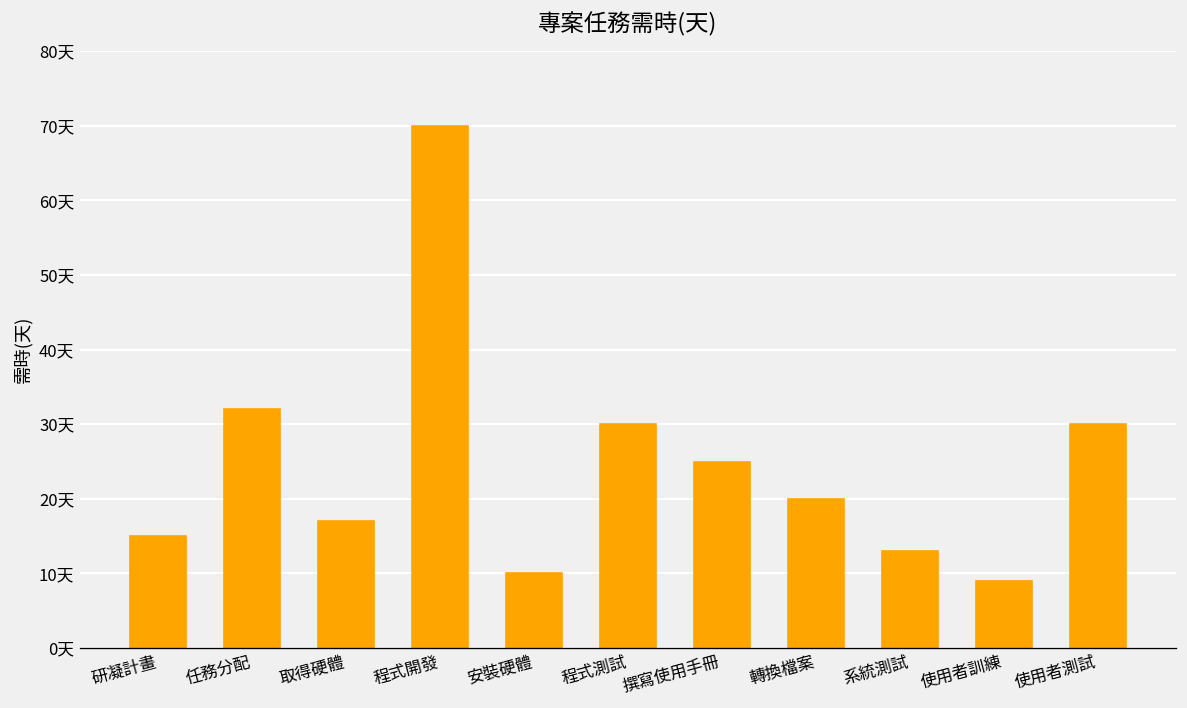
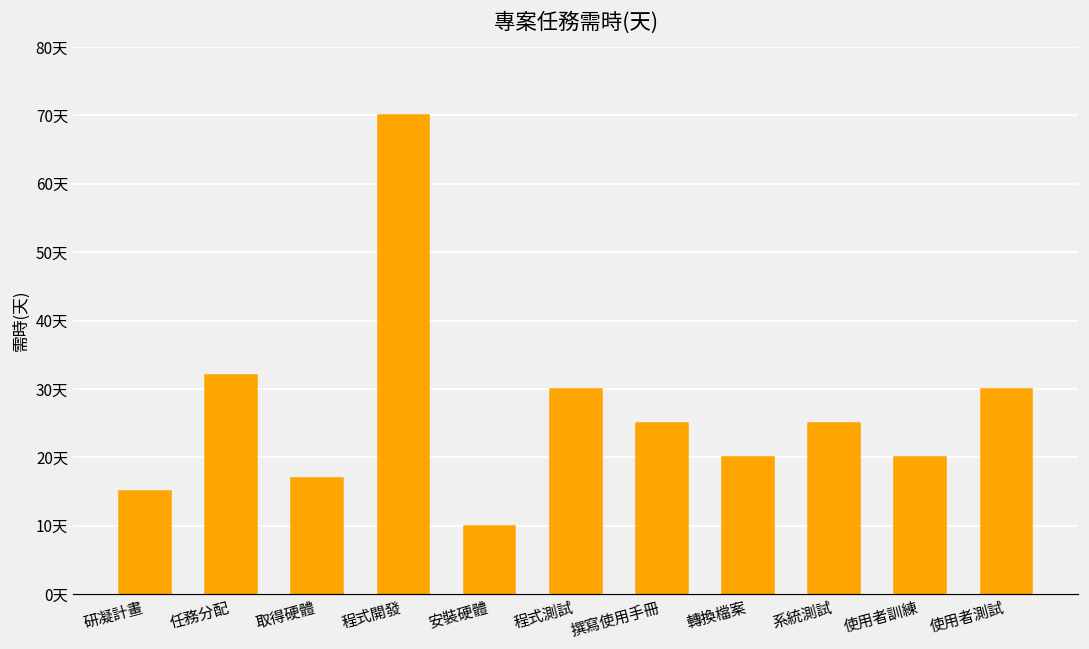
  {
    "研凝計畫": "15天",
    "任務分配": "32天",
    "取得硬體": "17天",
    "程式開發": "70天",
    "安裝硬體": "10天",
    "程式測試": "30天",
    "撰寫使用手冊": "25天",
    "轉換檔案": "20天",
-   "系統測試": "13天",
-   "使用者訓練": "9天",
+   "系統測試": "25天",
+   "使用者訓練": "20天",
    "使用者測試": "30天"
  }
